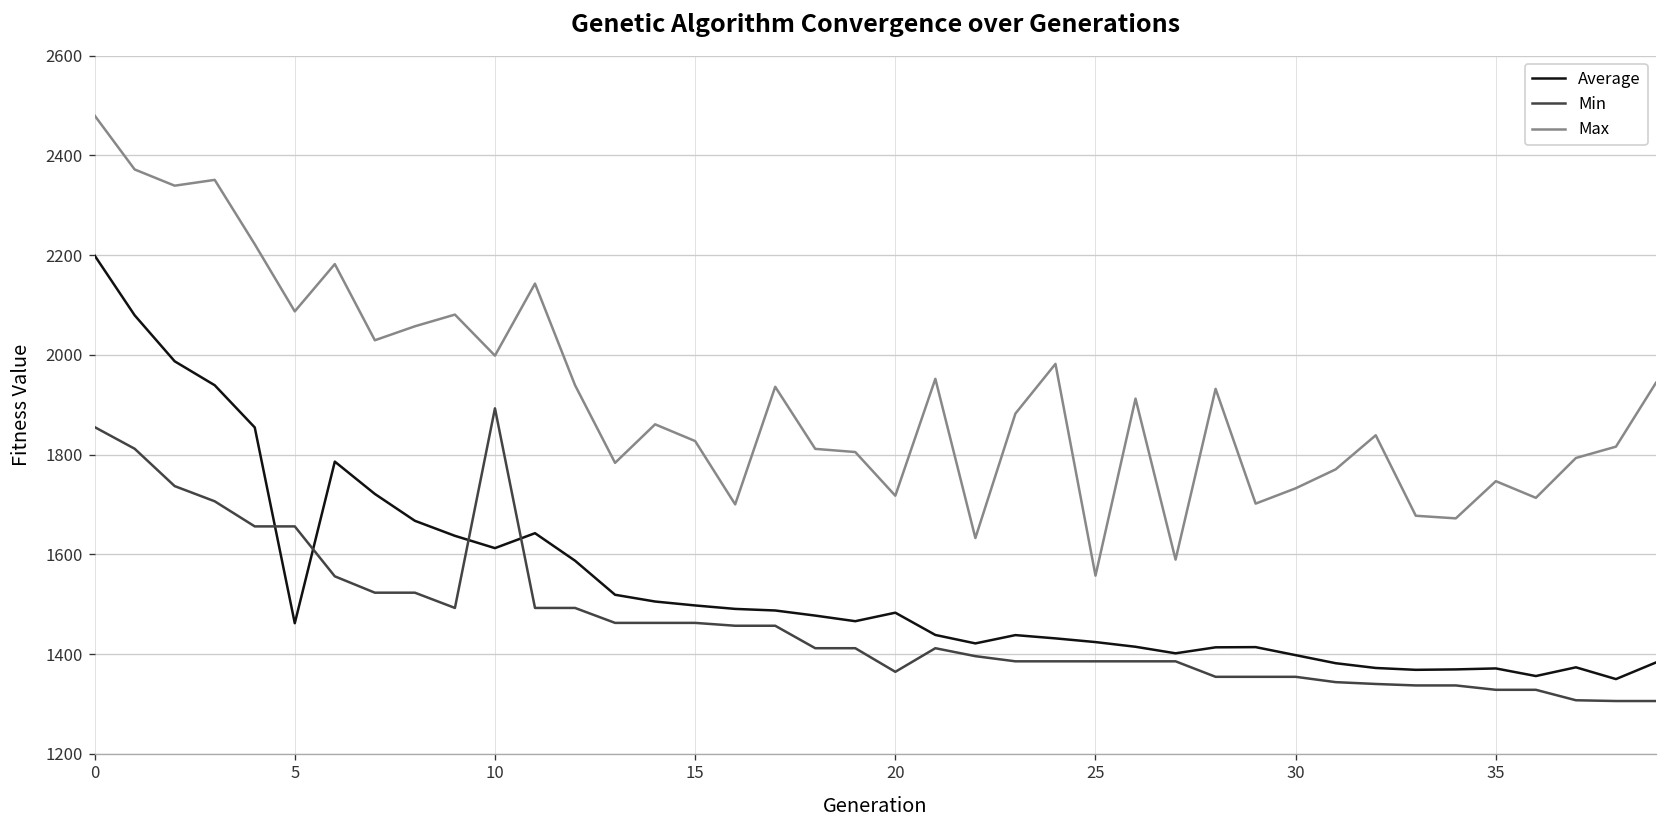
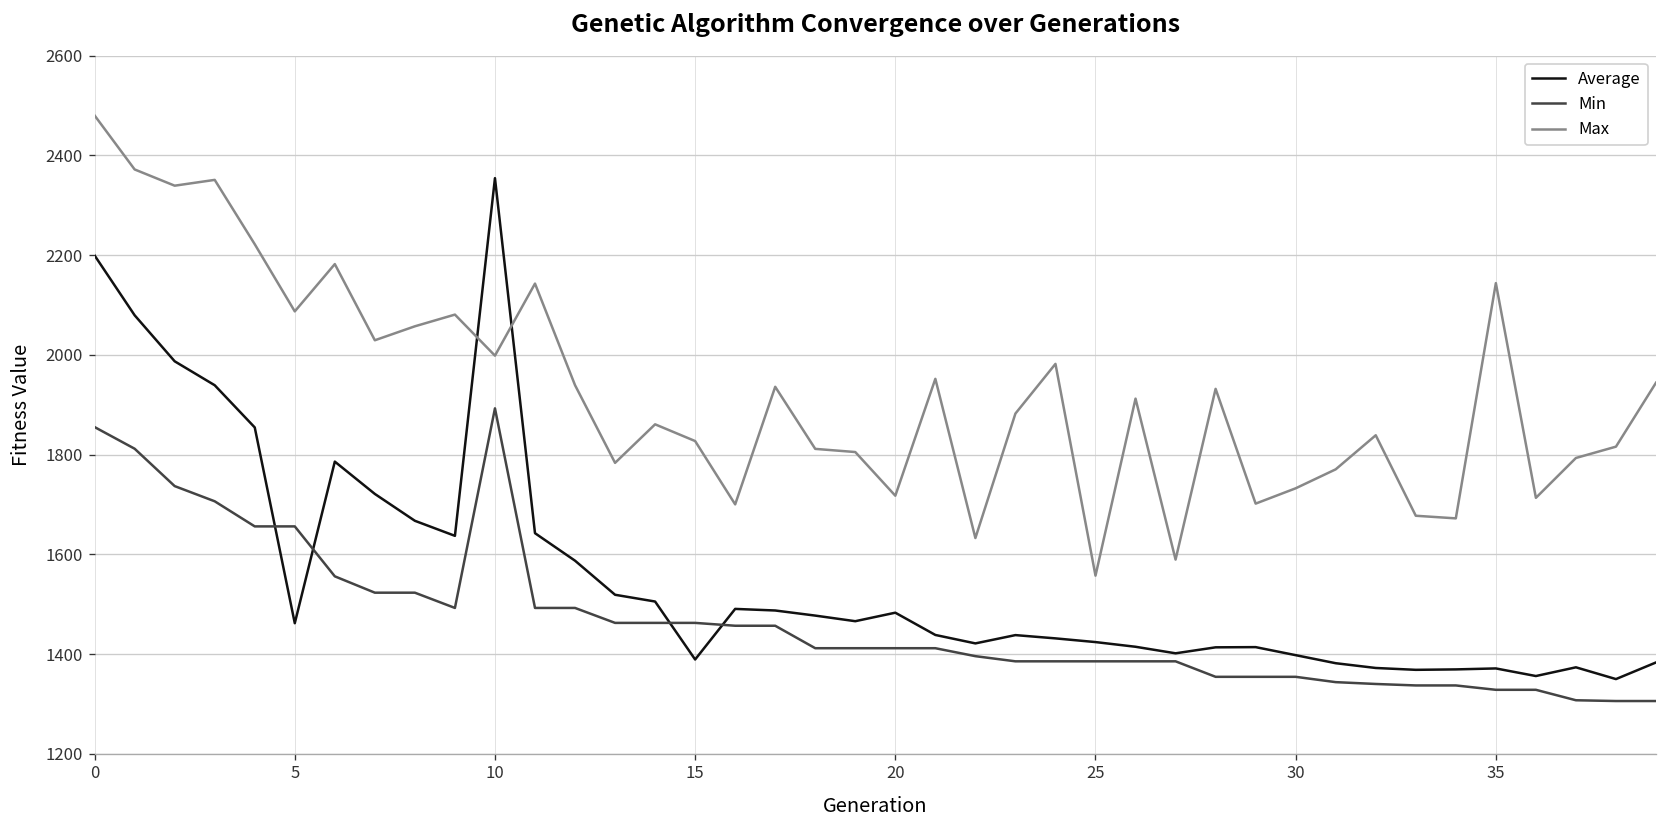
  {
    "Average": {
      "0": 2200,
      "5": 1460,
-     "10": 1610,
-     "15": 1500,
+     "10": 2350,
+     "15": 1390,
      "20": 1480,
      "25": 1420,
      "30": 1400,
      "35": 1370
    },
    "Min": {
      "0": 1860,
      "5": 1660,
      "10": 1890,
      "15": 1460,
-     "20": 1360,
+     "20": 1410,
      "25": 1390,
      "30": 1350,
      "35": 1330
    },
    "Max": {
      "0": 2480,
      "5": 2090,
      "10": 2000,
      "15": 1830,
      "20": 1720,
      "25": 1560,
      "30": 1730,
-     "35": 1750
+     "35": 2140
    }
  }
